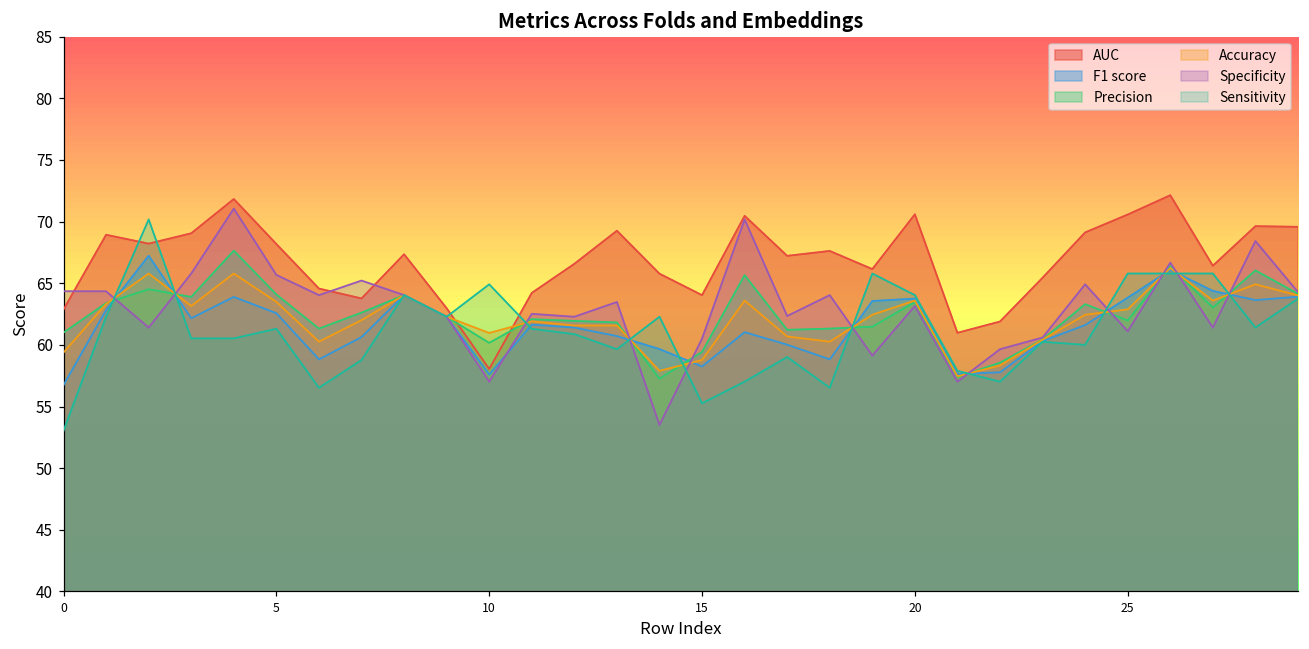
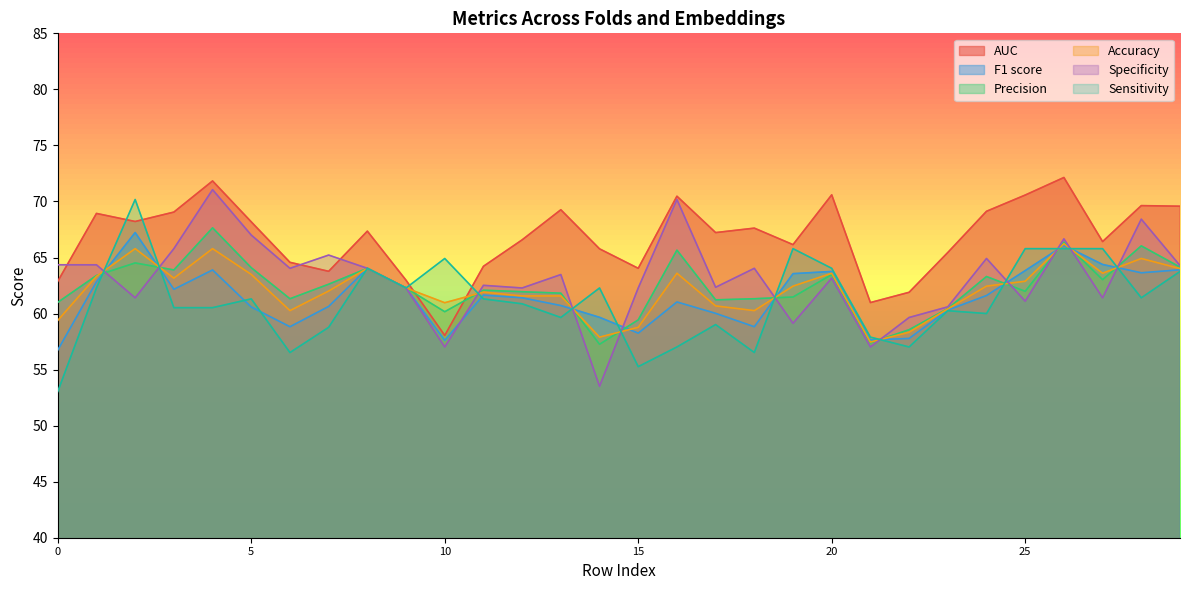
  {
    "AUC": {
      "0": 62.9,
      "5": 68.2,
      "10": 58.0,
      "15": 64.0,
      "20": 70.6,
      "25": 70.6
    },
    "F1 score": {
      "0": 56.7,
-     "5": 62.6,
+     "5": 60.6,
      "10": 57.6,
      "15": 58.2,
      "25": 63.8
    },
    "Accuracy": {
      "0": 59.4,
      "5": 63.5,
      "10": 61.0,
      "15": 58.8,
      "25": 62.9
    },
    "Specificity": {
      "0": 64.4,
-     "5": 65.7,
+     "5": 67.0,
      "10": 57.0,
-     "15": 60.5,
+     "15": 62.3,
      "20": 63.2,
      "25": 61.1
    }
  }
